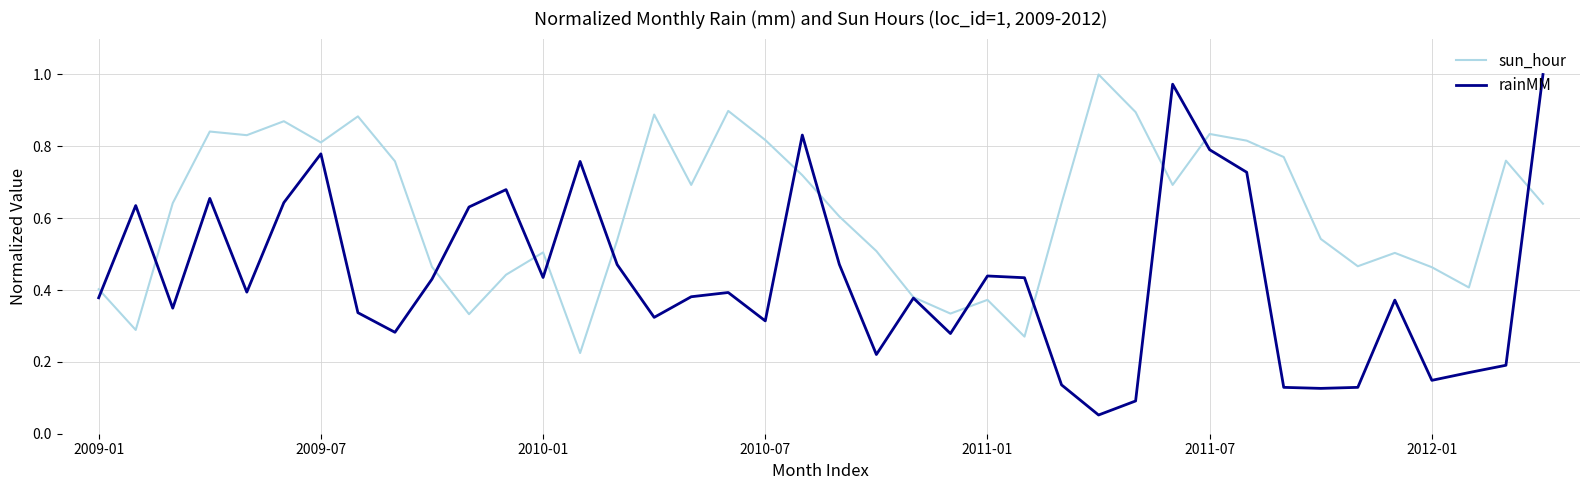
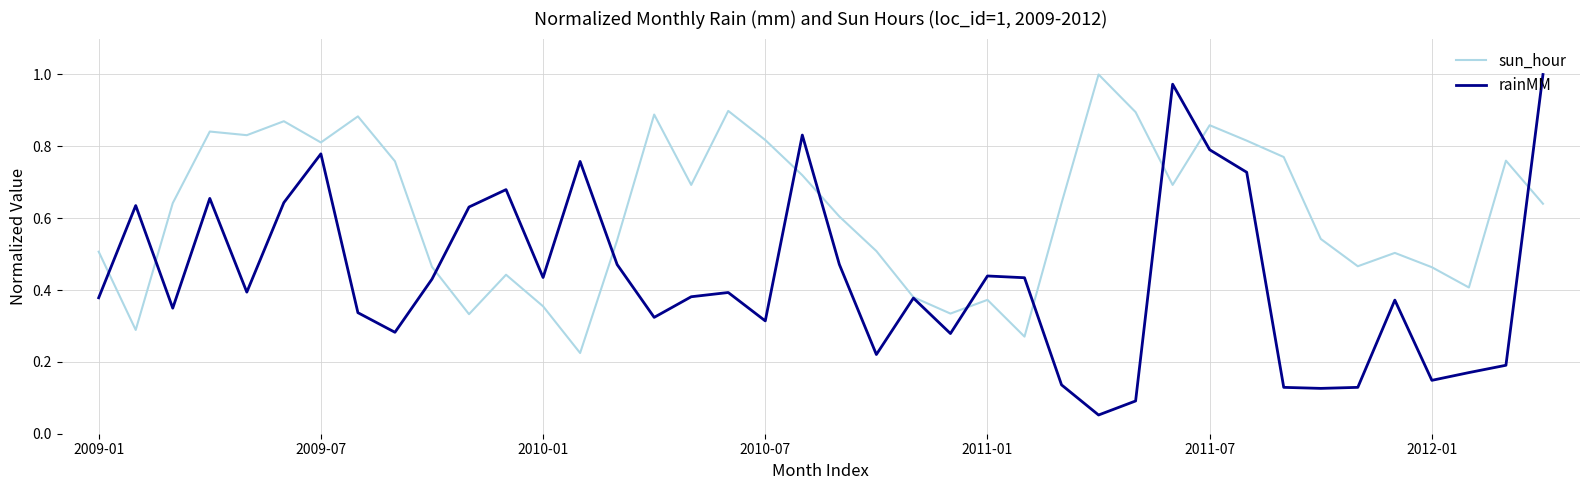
  {
    "sun_hour": {
-     "2009-01": 0.40,
+     "2009-01": 0.51,
      "2009-07": 0.81,
-     "2010-01": 0.50,
+     "2010-01": 0.35,
      "2010-07": 0.82,
      "2011-01": 0.37,
-     "2011-07": 0.83,
+     "2011-07": 0.86,
      "2012-01": 0.46
    },
    "rainMM": {
      "2009-01": 0.38,
      "2009-07": 0.78,
      "2010-01": 0.43,
      "2010-07": 0.31,
      "2011-01": 0.44,
      "2011-07": 0.79,
      "2012-01": 0.15
    }
  }
